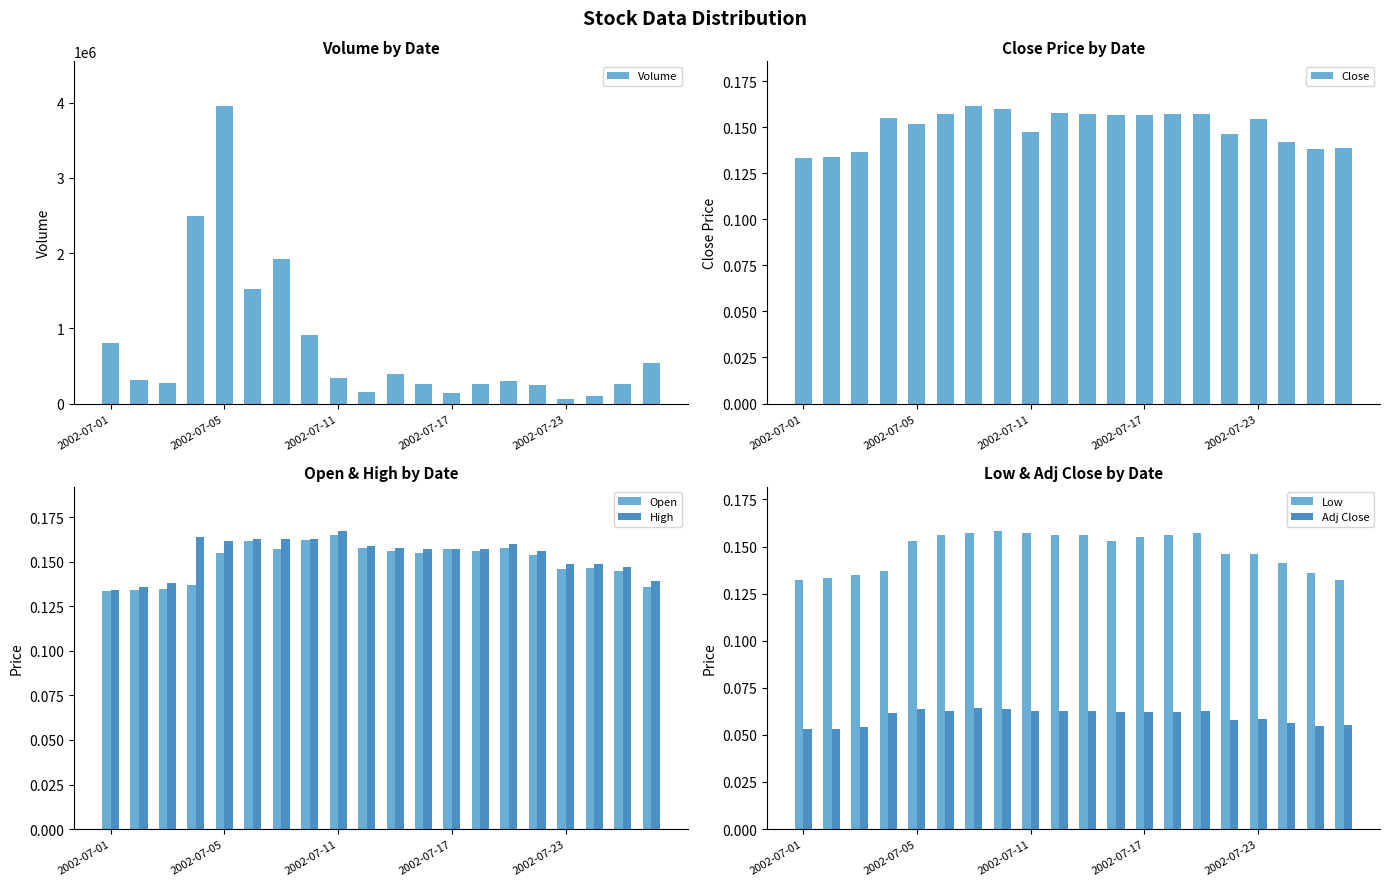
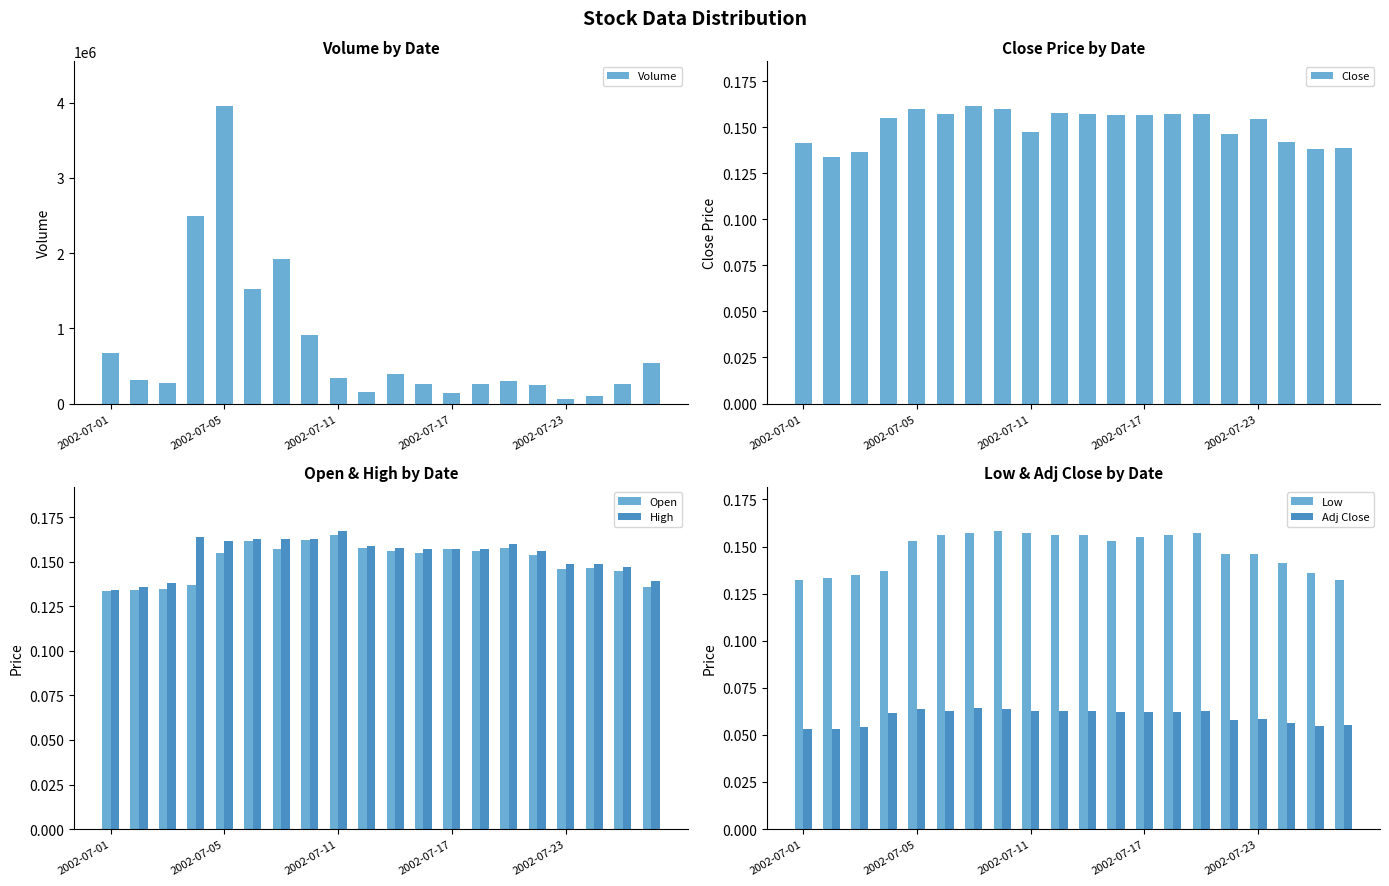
  {
    "Volume by Date": {
-     "2002-07-01": 800000,
+     "2002-07-01": 700000,
      "2002-07-05": 4000000,
      "2002-07-11": 300000,
      "2002-07-17": 100000,
      "2002-07-23": 100000
    },
    "Close Price by Date": {
-     "2002-07-01": 0.133,
-     "2002-07-05": 0.152,
+     "2002-07-01": 0.141,
+     "2002-07-05": 0.160,
      "2002-07-11": 0.147,
      "2002-07-17": 0.157,
      "2002-07-23": 0.154
    }
  }
